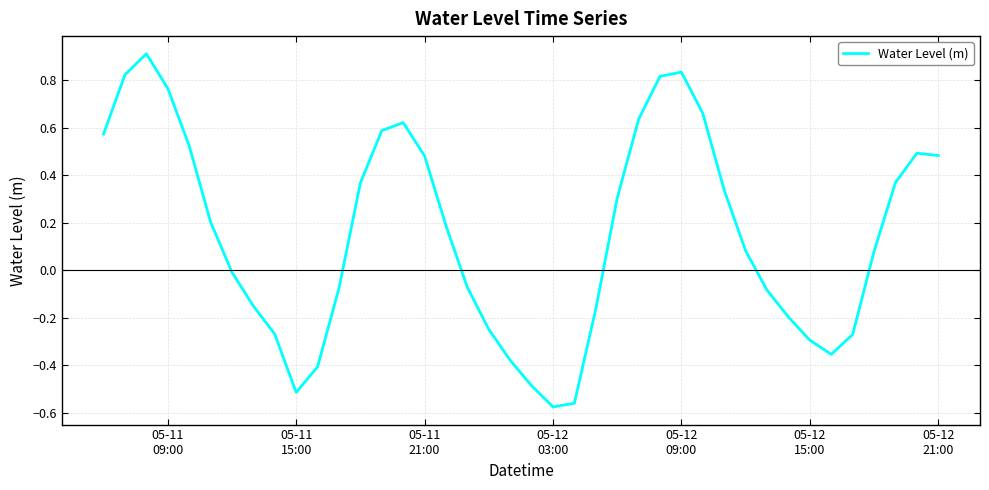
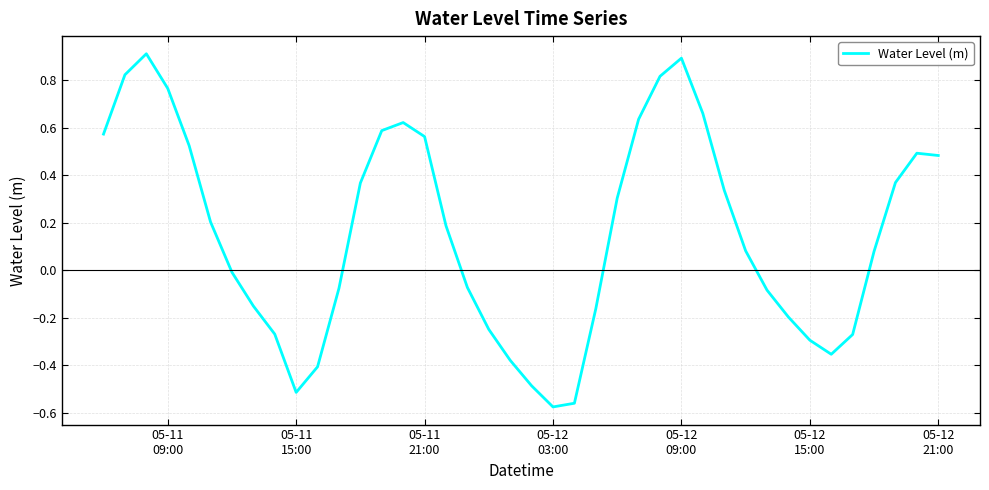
  {
    "05-11 09:00": 0.77,
    "05-11 15:00": -0.51,
-   "05-11 21:00": 0.48,
+   "05-11 21:00": 0.56,
    "05-12 03:00": -0.57,
-   "05-12 09:00": 0.83,
+   "05-12 09:00": 0.89,
    "05-12 15:00": -0.29,
    "05-12 21:00": 0.48
  }
